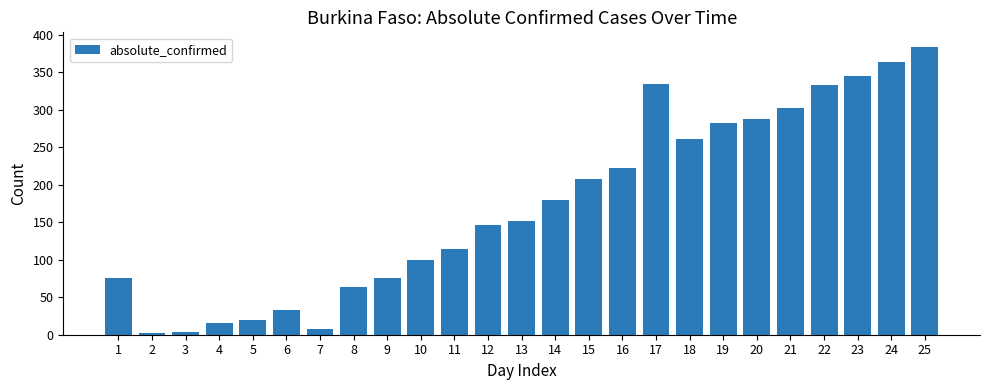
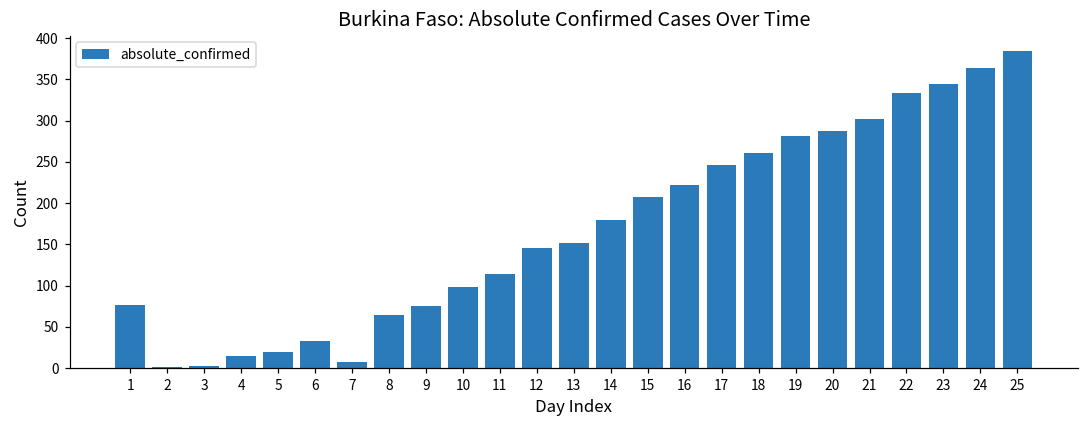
  {
    "1": 80,
    "4": 20,
    "5": 20,
    "6": 30,
    "7": 10,
    "8": 60,
    "9": 80,
    "10": 100,
    "11": 110,
    "12": 150,
    "13": 150,
    "14": 180,
    "15": 210,
    "16": 220,
-   "17": 330,
+   "17": 250,
    "18": 260,
    "19": 280,
    "20": 290,
    "21": 300,
    "22": 330,
    "23": 350,
    "24": 360,
    "25": 380
  }
